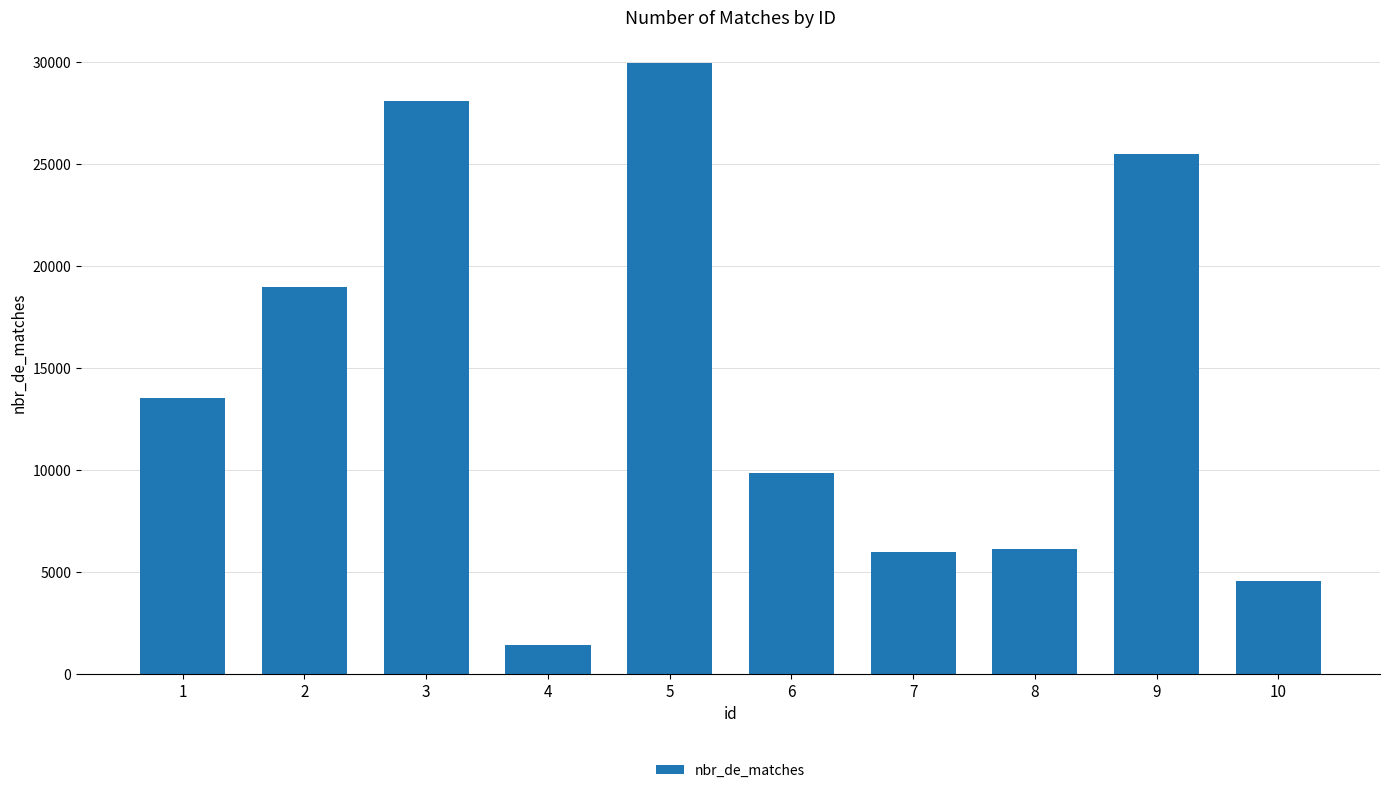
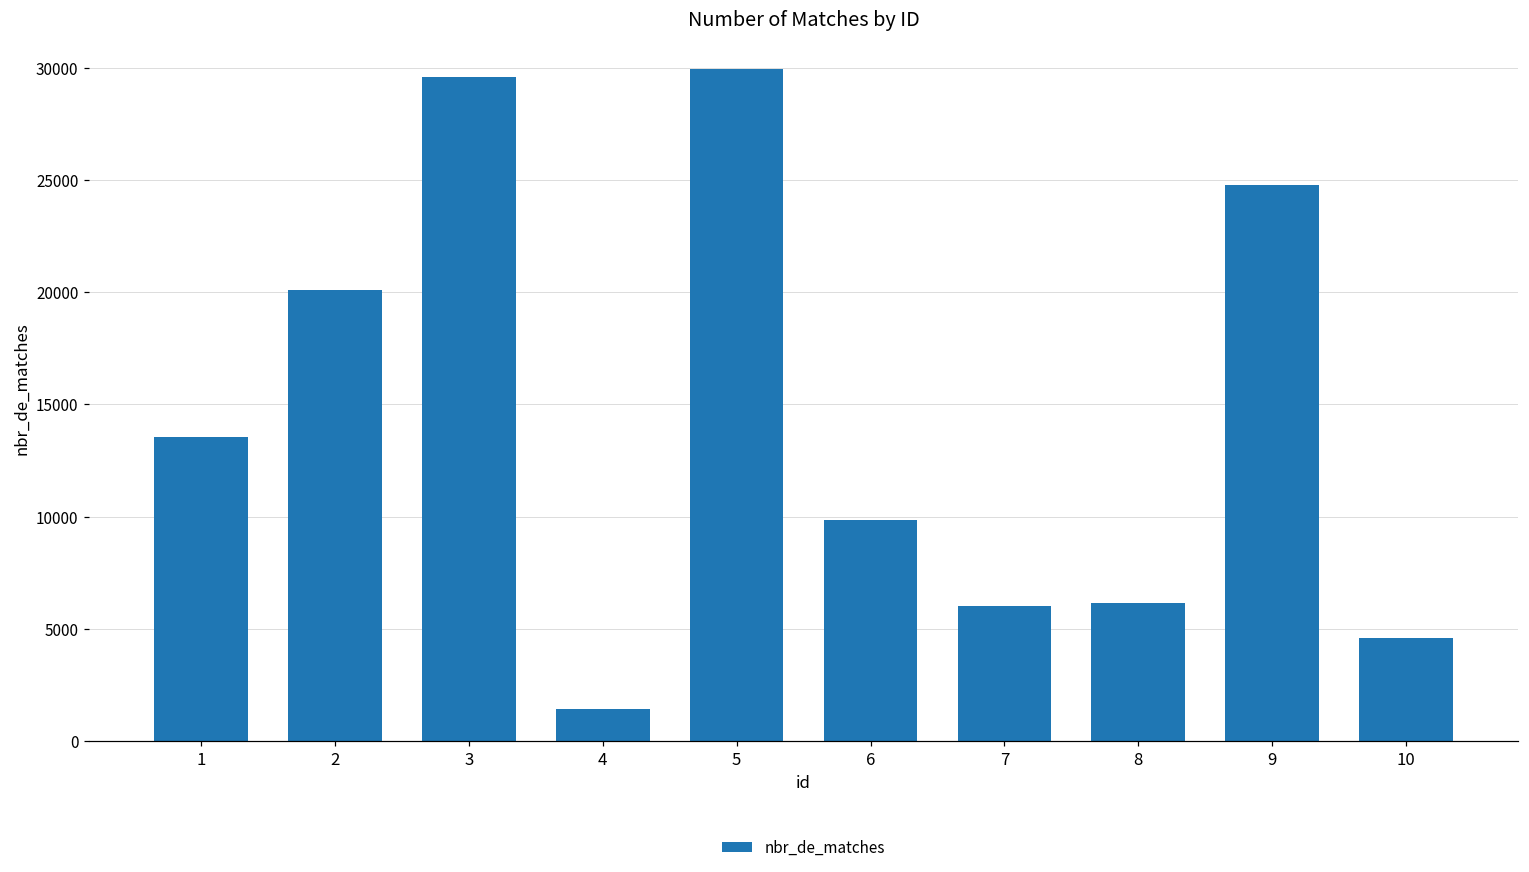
  {
    "1": 13500,
-   "2": 18900,
-   "3": 28100,
+   "2": 20100,
+   "3": 29600,
    "4": 1400,
    "5": 30000,
    "6": 9900,
    "7": 6000,
    "8": 6100,
-   "9": 25500,
+   "9": 24800,
    "10": 4600
  }
